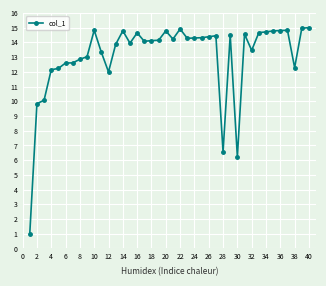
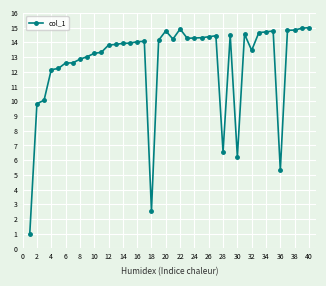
  {
    "2": 9.8,
    "4": 12.1,
    "6": 12.6,
    "8": 12.8,
-   "10": 14.8,
-   "12": 12.0,
-   "14": 14.8,
-   "16": 14.6,
-   "18": 14.1,
+   "10": 13.2,
+   "12": 13.8,
+   "14": 13.9,
+   "16": 14.0,
+   "18": 2.6,
    "20": 14.8,
    "22": 14.9,
    "24": 14.3,
    "26": 14.4,
    "28": 6.6,
    "30": 6.2,
    "32": 13.5,
    "34": 14.7,
-   "36": 14.8,
-   "38": 12.3,
+   "36": 5.3,
+   "38": 14.8,
    "40": 15.0
  }
